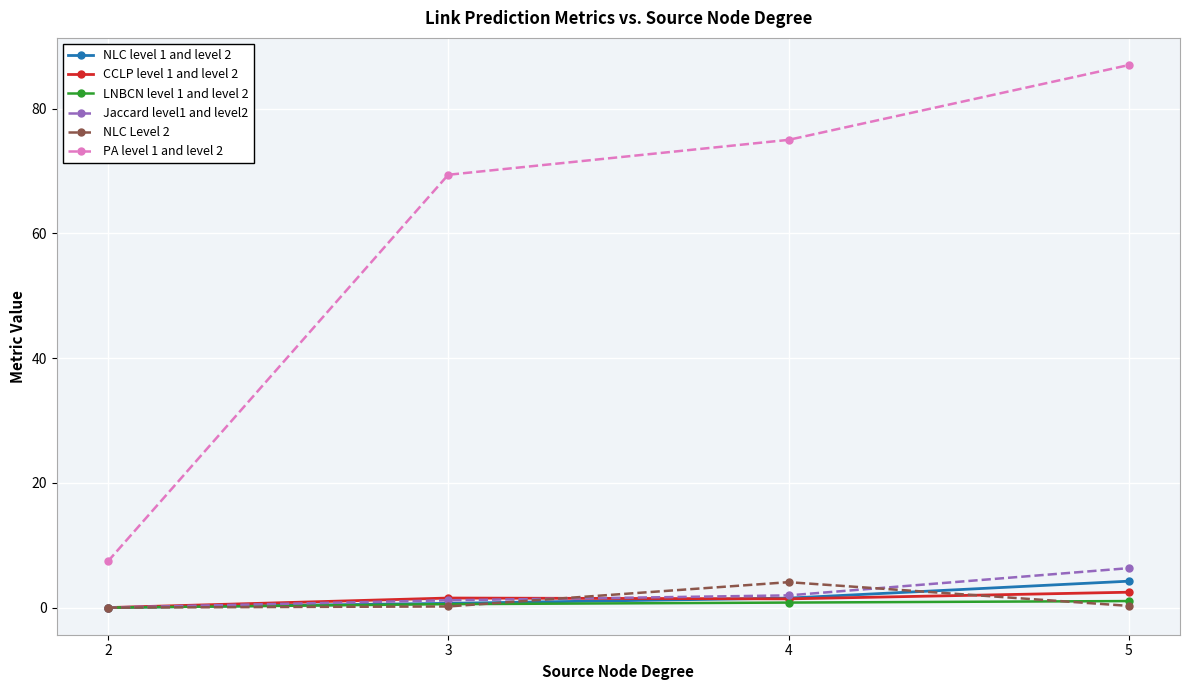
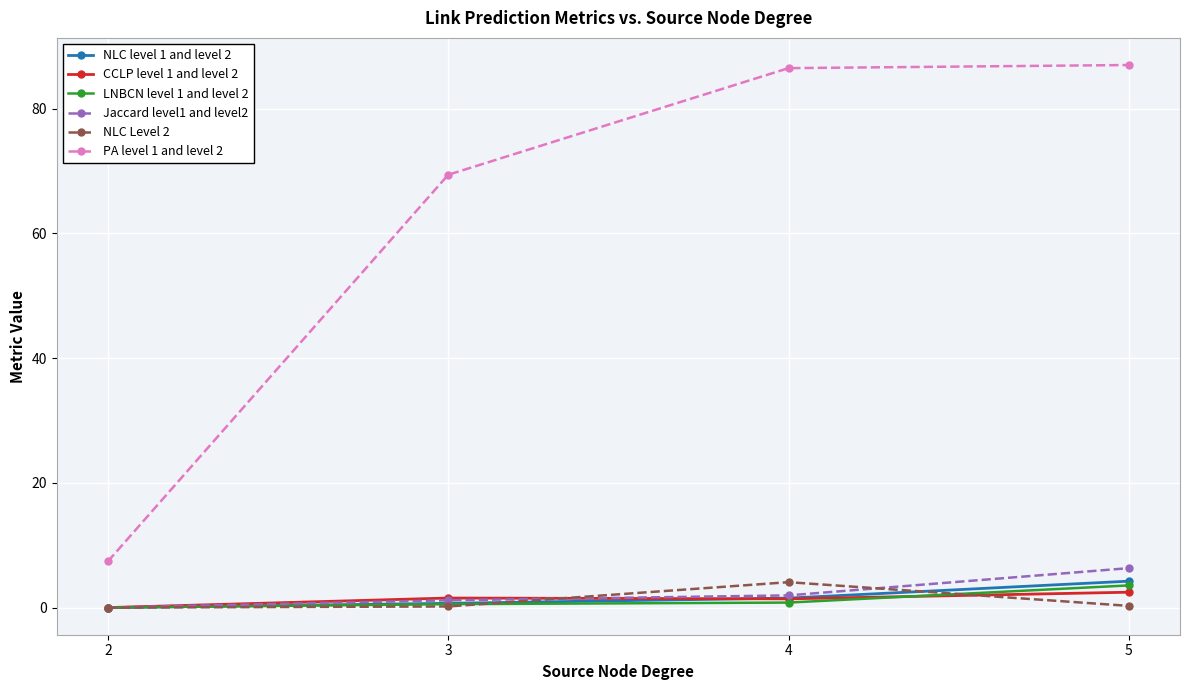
  {
    "NLC level 1 and level 2": {
      "5": 4
    },
    "CCLP level 1 and level 2": {
      "5": 2
    },
    "LNBCN level 1 and level 2": {
      "4": 1,
-     "5": 1
+     "5": 4
    },
    "Jaccard level1 and level2": {
      "4": 2,
      "5": 6
    },
    "NLC Level 2": {
      "4": 4,
      "5": 0
    },
    "PA level 1 and level 2": {
      "2": 7,
      "3": 69,
-     "4": 75,
+     "4": 87,
      "5": 87
    }
  }
